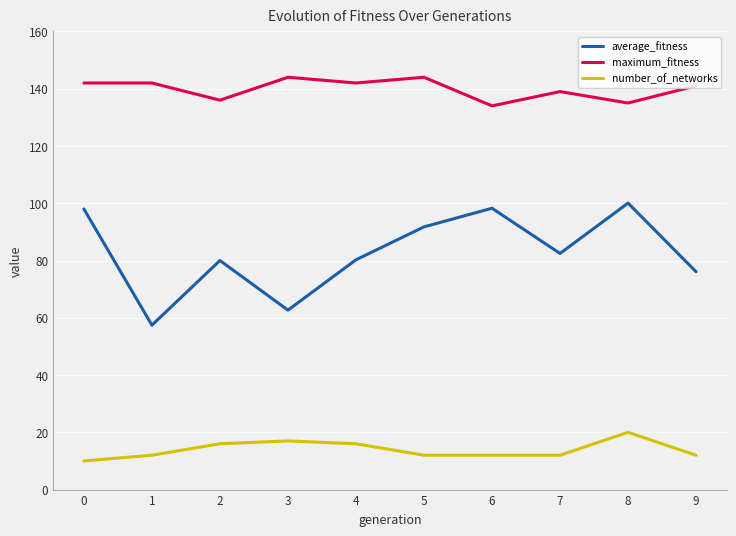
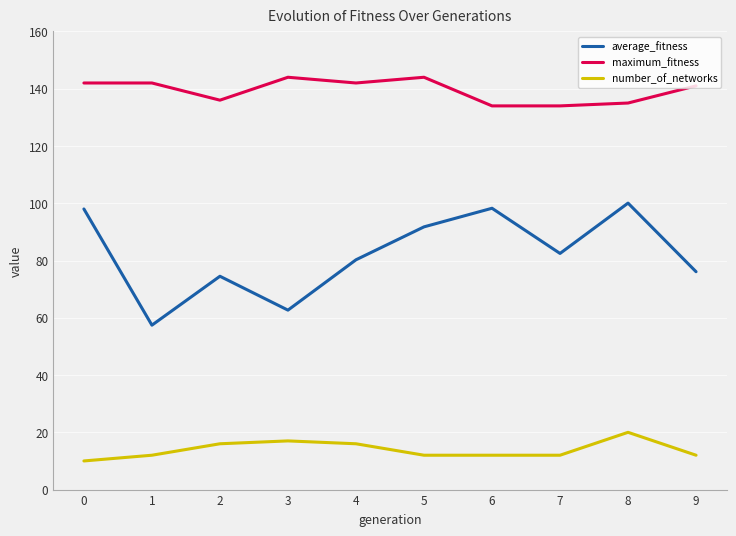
  {
    "average_fitness": {
      "0": 98,
      "1": 57,
-     "2": 80,
+     "2": 75,
      "3": 63,
      "4": 80,
      "5": 92,
      "6": 98,
      "7": 82,
      "8": 100,
      "9": 76
    },
    "maximum_fitness": {
      "0": 142,
      "1": 142,
      "2": 136,
      "3": 144,
      "4": 142,
      "5": 144,
      "6": 134,
-     "7": 139,
+     "7": 134,
      "8": 135
    },
    "number_of_networks": {
      "0": 10,
      "1": 12,
      "2": 16,
      "3": 17,
      "4": 16,
      "5": 12,
      "6": 12,
      "7": 12,
      "8": 20,
      "9": 12
    }
  }
